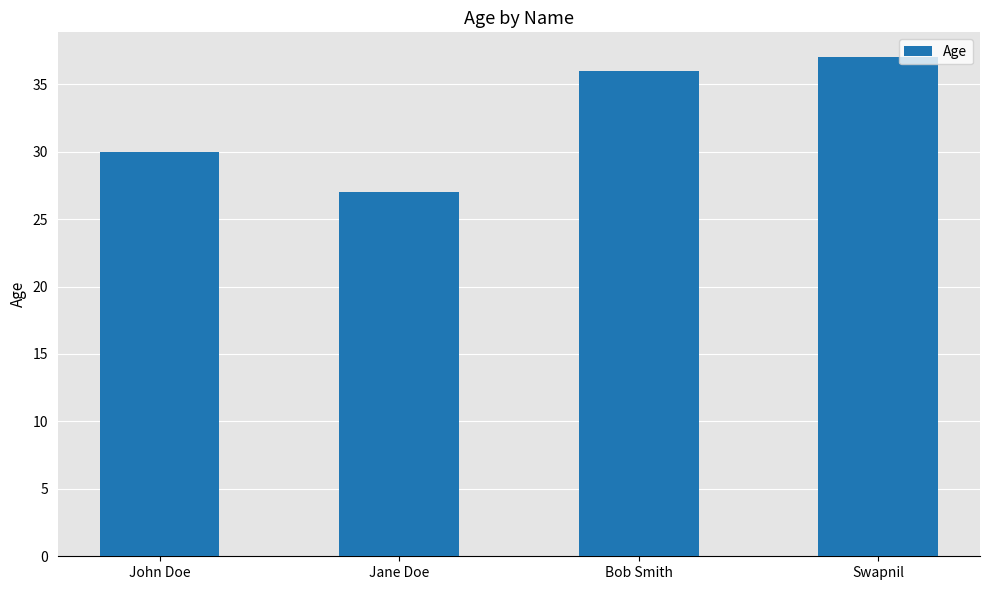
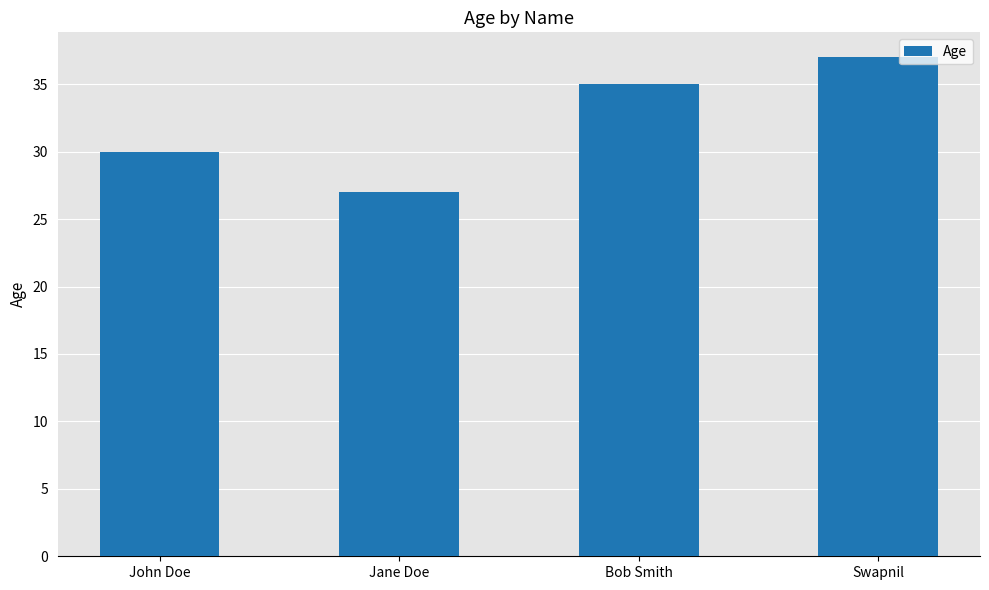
  {
    "John Doe": 30,
    "Jane Doe": 27,
-   "Bob Smith": 36,
+   "Bob Smith": 35,
    "Swapnil": 37
  }
